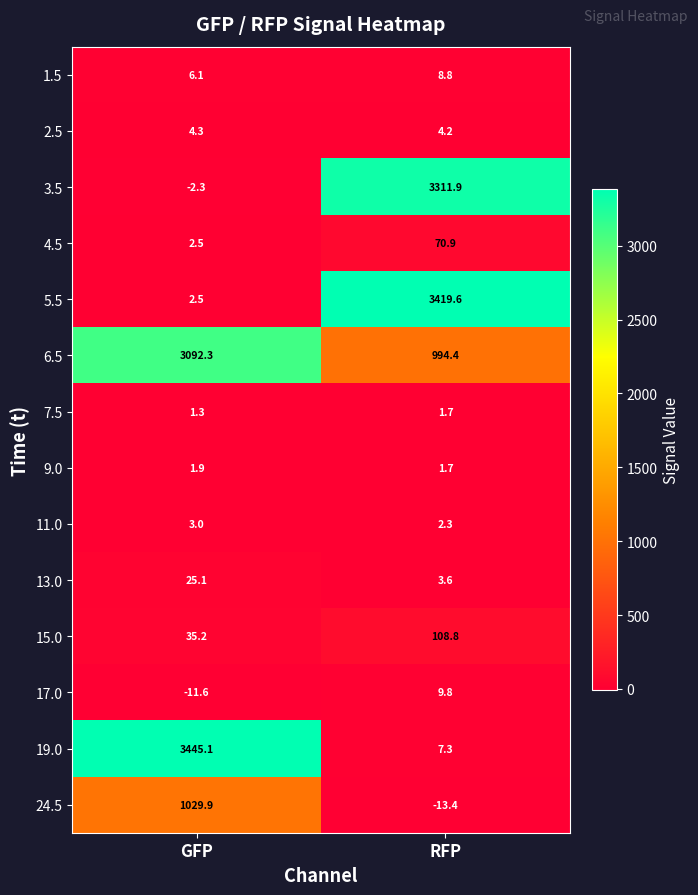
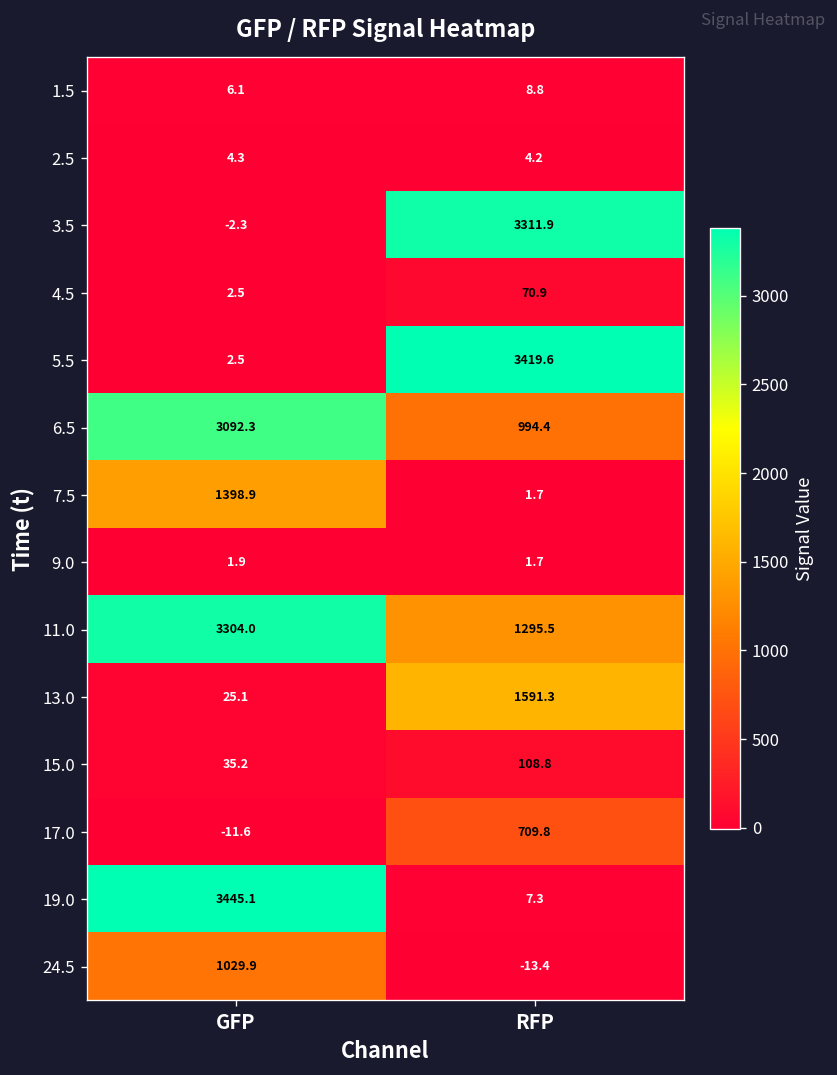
  {
    "1.5": {
      "GFP": 6.1,
      "RFP": 8.8
    },
    "2.5": {
      "GFP": 4.3,
      "RFP": 4.2
    },
    "3.5": {
      "GFP": -2.3,
      "RFP": 3311.9
    },
    "4.5": {
      "GFP": 2.5,
      "RFP": 70.9
    },
    "5.5": {
      "GFP": 2.5,
      "RFP": 3419.6
    },
    "6.5": {
      "GFP": 3092.3,
      "RFP": 994.4
    },
    "7.5": {
-     "GFP": 1.3,
+     "GFP": 1398.9,
      "RFP": 1.7
    },
    "9.0": {
      "GFP": 1.9,
      "RFP": 1.7
    },
    "11.0": {
-     "GFP": 3.0,
-     "RFP": 2.3
+     "GFP": 3304.0,
+     "RFP": 1295.5
    },
    "13.0": {
      "GFP": 25.1,
-     "RFP": 3.6
+     "RFP": 1591.3
    },
    "15.0": {
      "GFP": 35.2,
      "RFP": 108.8
    },
    "17.0": {
      "GFP": -11.6,
-     "RFP": 9.8
+     "RFP": 709.8
    },
    "19.0": {
      "GFP": 3445.1,
      "RFP": 7.3
    },
    "24.5": {
      "GFP": 1029.9,
      "RFP": -13.4
    }
  }
